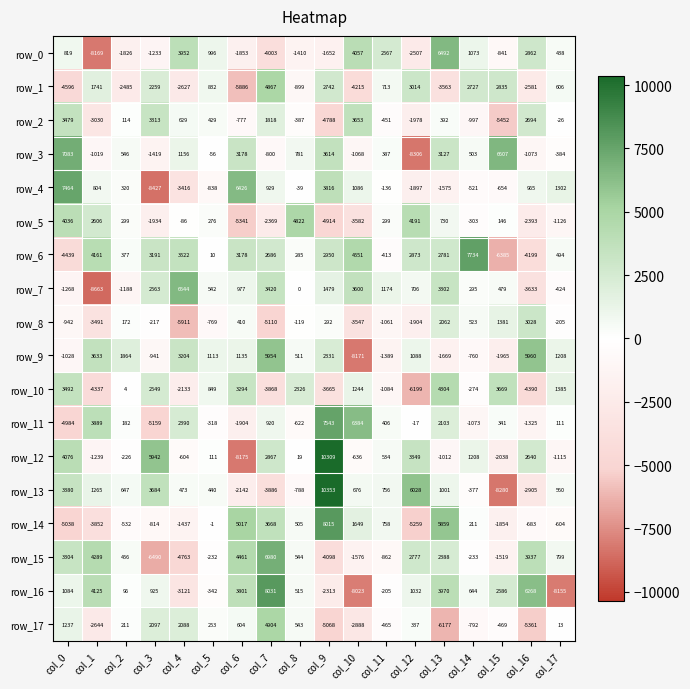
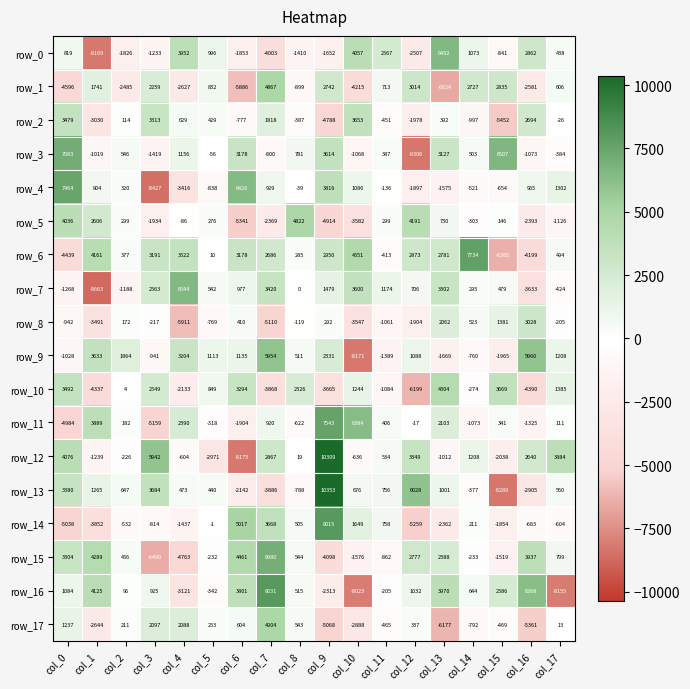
  {
    "row_1": {
      "col_0": -4596,
      "col_1": 1741,
      "col_2": -2485,
      "col_3": 2259,
      "col_4": -2627,
      "col_5": 832,
      "col_6": -5886,
      "col_7": 4867,
      "col_8": -899,
      "col_9": 2742,
      "col_10": -4215,
      "col_11": 713,
      "col_12": 3014,
-     "col_13": -3563,
+     "col_13": -6624,
      "col_14": 2727,
      "col_15": 2835,
      "col_16": -2581,
      "col_17": 606
    },
    "row_12": {
      "col_0": 4076,
      "col_1": -1239,
      "col_2": -226,
      "col_3": 5942,
      "col_4": -604,
-     "col_5": 111,
+     "col_5": -2971,
      "col_6": -8175,
      "col_7": 2867,
      "col_8": 19,
      "col_9": 10309,
      "col_10": -636,
      "col_11": 534,
      "col_12": 3349,
      "col_13": -1012,
      "col_14": 1208,
      "col_15": -2038,
      "col_16": 2640,
-     "col_17": -1115
+     "col_17": 3884
    },
    "row_14": {
      "col_0": -5038,
      "col_1": -3852,
      "col_2": -532,
      "col_3": -814,
      "col_4": -1437,
      "col_5": -1,
      "col_6": 5017,
      "col_7": 3668,
      "col_8": 505,
      "col_9": 8015,
      "col_10": 1649,
      "col_11": 758,
      "col_12": -5259,
-     "col_13": 5859,
+     "col_13": -2362,
      "col_14": 211,
      "col_15": -1854,
      "col_16": -683,
      "col_17": -604
    }
  }
